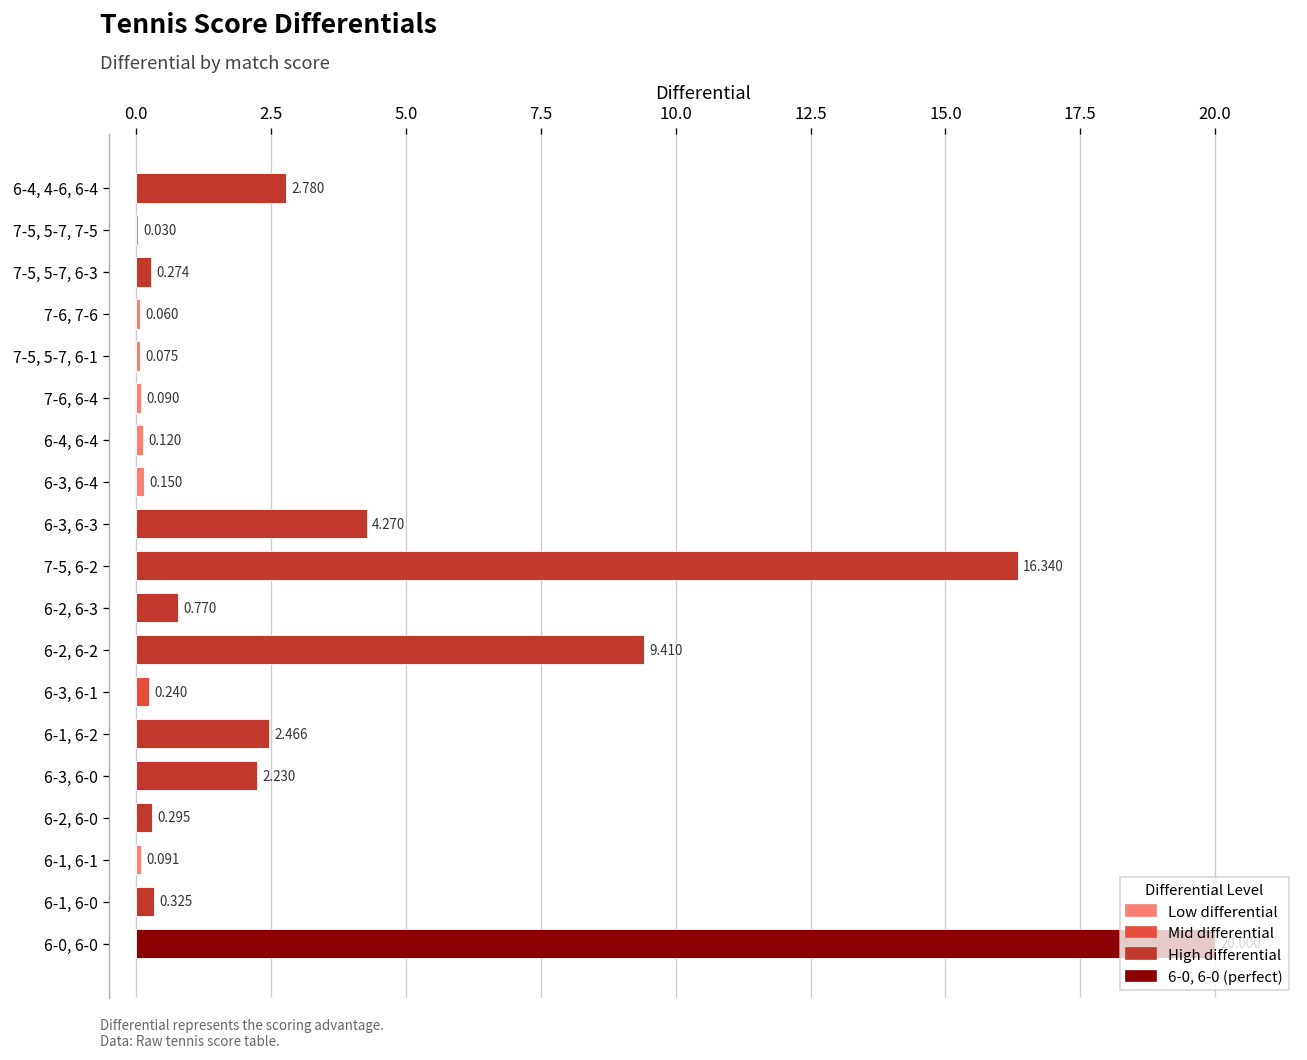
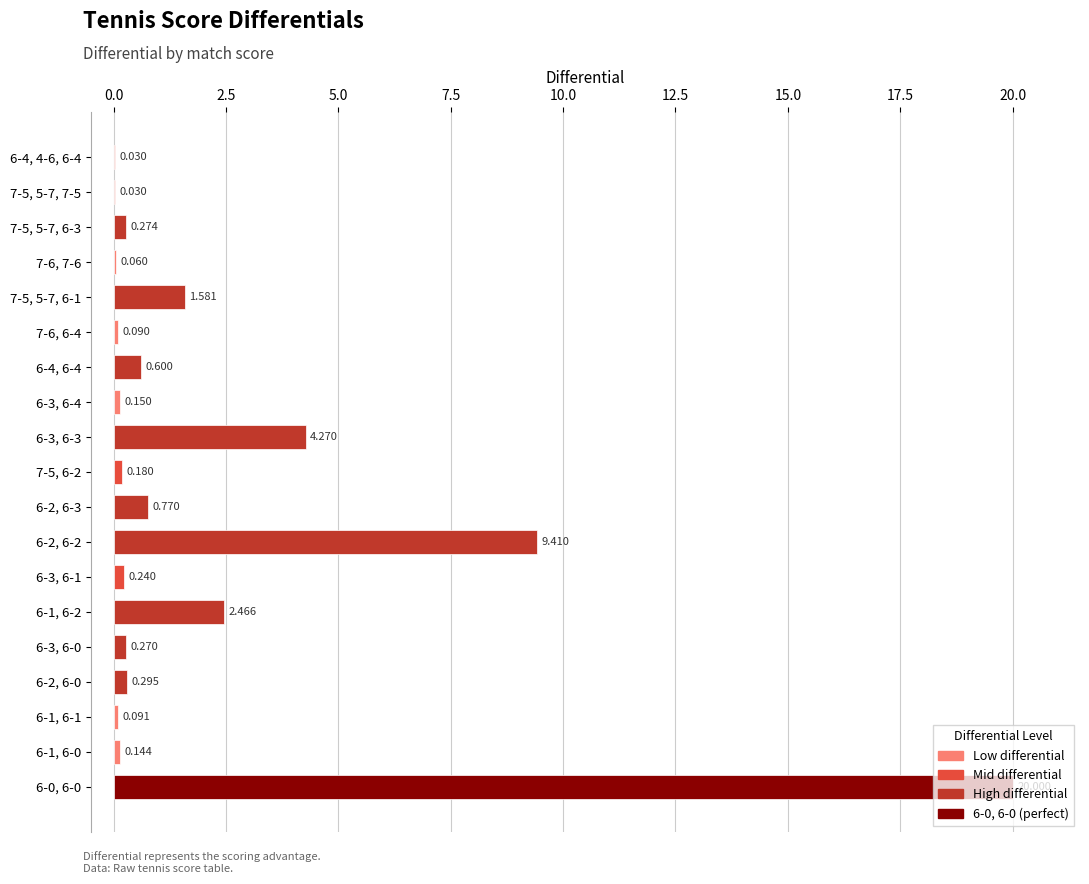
  {
-   "6-4, 4-6, 6-4": 2.780,
+   "6-4, 4-6, 6-4": 0.030,
    "7-5, 5-7, 7-5": 0.030,
    "7-5, 5-7, 6-3": 0.274,
    "7-6, 7-6": 0.060,
-   "7-5, 5-7, 6-1": 0.075,
+   "7-5, 5-7, 6-1": 1.581,
    "7-6, 6-4": 0.090,
-   "6-4, 6-4": 0.120,
+   "6-4, 6-4": 0.600,
    "6-3, 6-4": 0.150,
    "6-3, 6-3": 4.270,
-   "7-5, 6-2": 16.340,
+   "7-5, 6-2": 0.180,
    "6-2, 6-3": 0.770,
    "6-2, 6-2": 9.410,
    "6-3, 6-1": 0.240,
    "6-1, 6-2": 2.466,
-   "6-3, 6-0": 2.230,
+   "6-3, 6-0": 0.270,
    "6-2, 6-0": 0.295,
    "6-1, 6-1": 0.091,
-   "6-1, 6-0": 0.325
+   "6-1, 6-0": 0.144
  }
